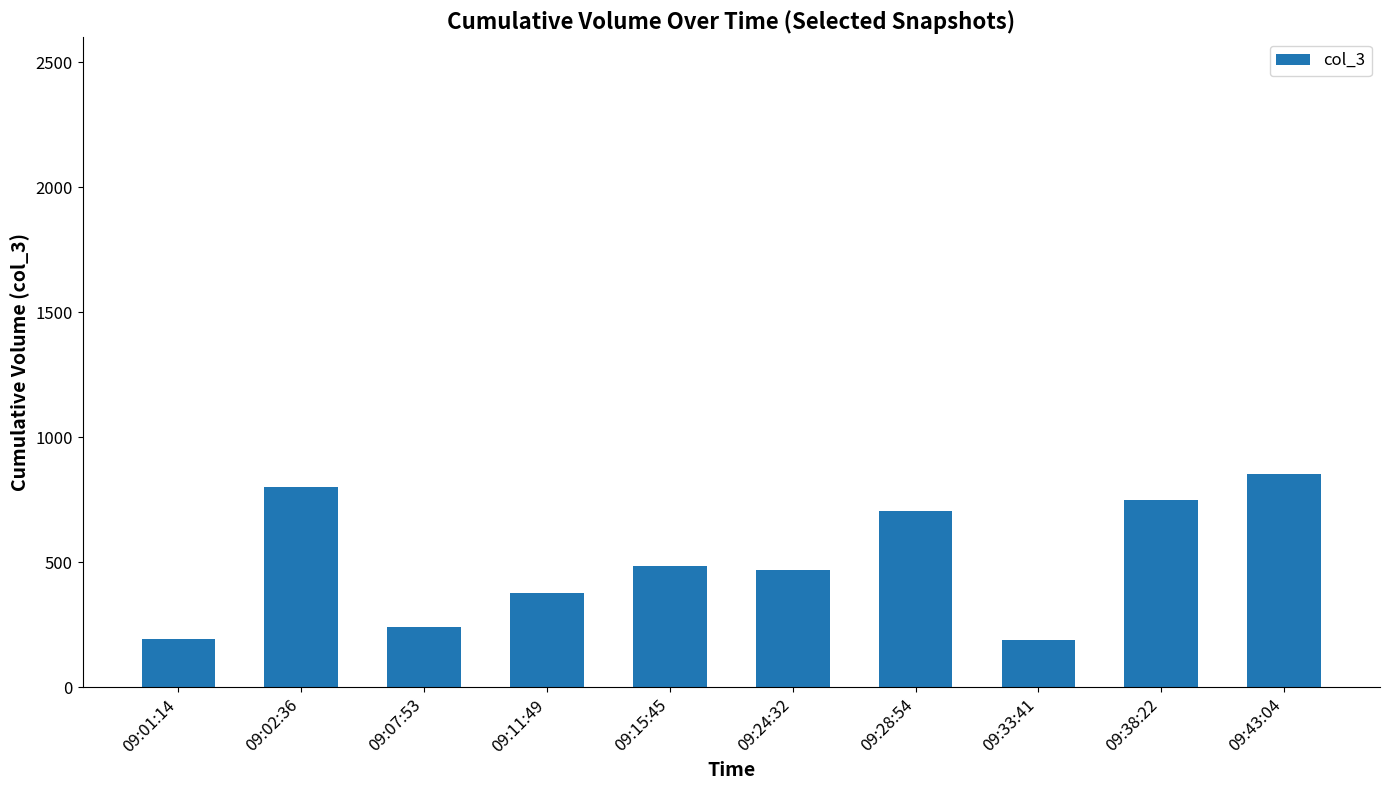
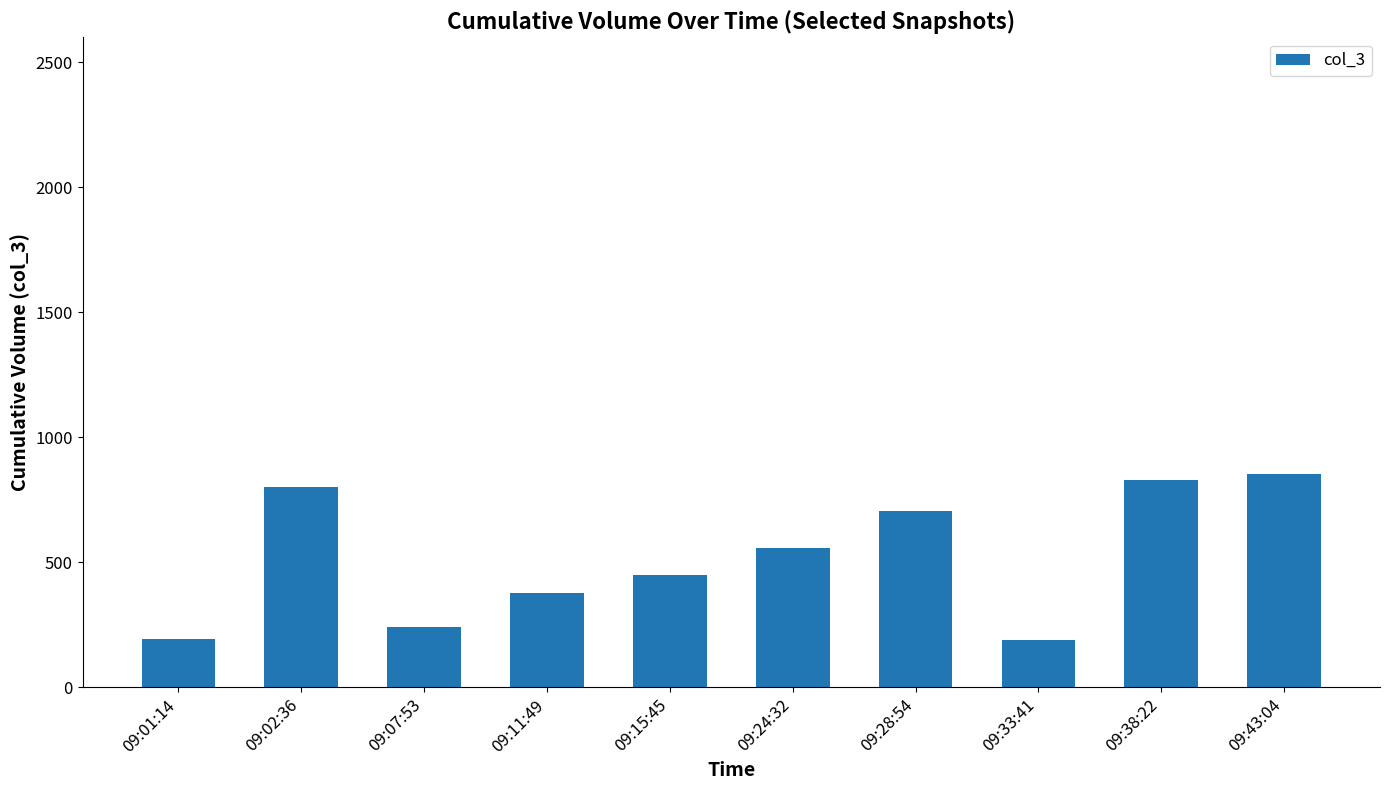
  {
    "09:01:14": 190,
    "09:02:36": 800,
    "09:07:53": 240,
    "09:11:49": 380,
-   "09:15:45": 490,
-   "09:24:32": 470,
+   "09:15:45": 450,
+   "09:24:32": 560,
    "09:28:54": 700,
    "09:33:41": 190,
-   "09:38:22": 750,
+   "09:38:22": 830,
    "09:43:04": 860
  }
